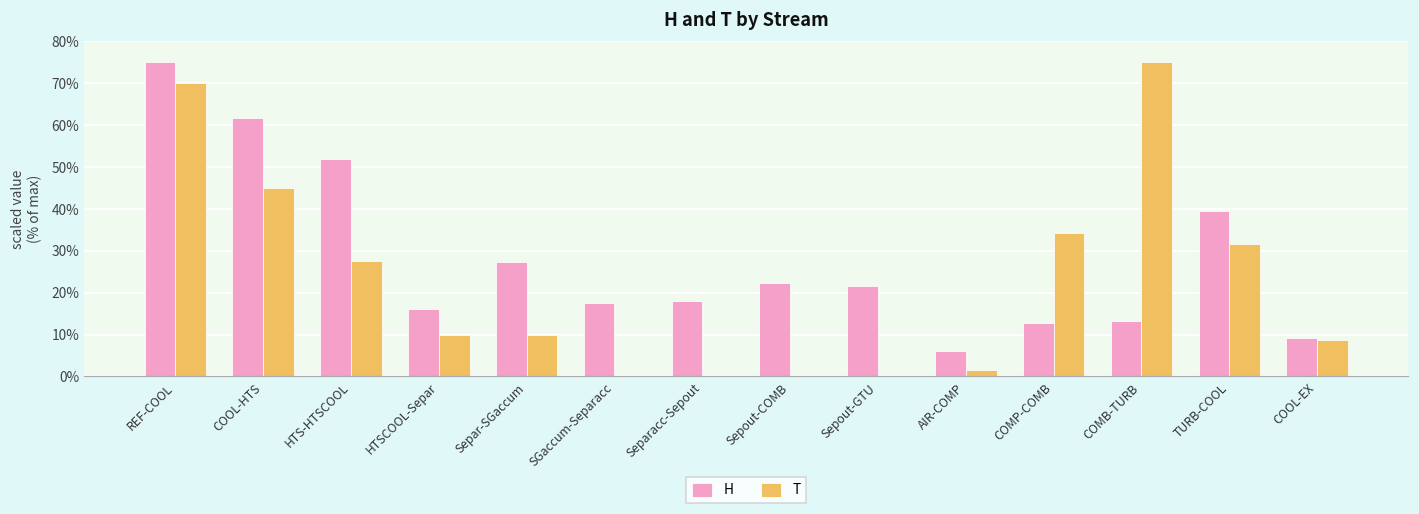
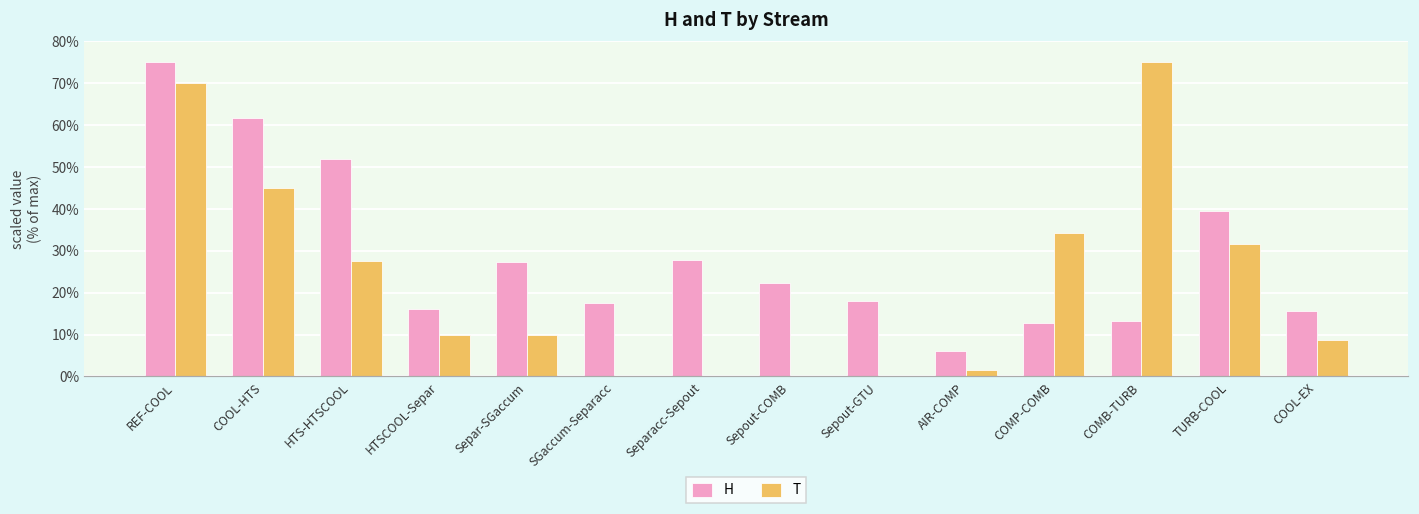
  {
    "H": {
      "REF-COOL": "75%",
      "COOL-HTS": "62%",
      "HTS-HTSCOOL": "52%",
      "HTSCOOL-Separ": "16%",
      "Separ-SGaccum": "27%",
      "SGaccum-Separacc": "18%",
-     "Separacc-Sepout": "18%",
+     "Separacc-Sepout": "28%",
      "Sepout-COMB": "22%",
-     "Sepout-GTU": "22%",
+     "Sepout-GTU": "18%",
      "AIR-COMP": "6%",
      "COMP-COMB": "13%",
      "COMB-TURB": "13%",
      "TURB-COOL": "39%",
-     "COOL-EX": "9%"
+     "COOL-EX": "16%"
    },
    "T": {
      "REF-COOL": "70%",
      "COOL-HTS": "45%",
      "HTS-HTSCOOL": "27%",
      "HTSCOOL-Separ": "10%",
      "Separ-SGaccum": "10%",
      "SGaccum-Separacc": "0%",
      "Separacc-Sepout": "0%",
      "Sepout-COMB": "0%",
      "Sepout-GTU": "0%",
      "AIR-COMP": "2%",
      "COMP-COMB": "34%",
      "COMB-TURB": "75%",
      "TURB-COOL": "32%",
      "COOL-EX": "9%"
    }
  }
